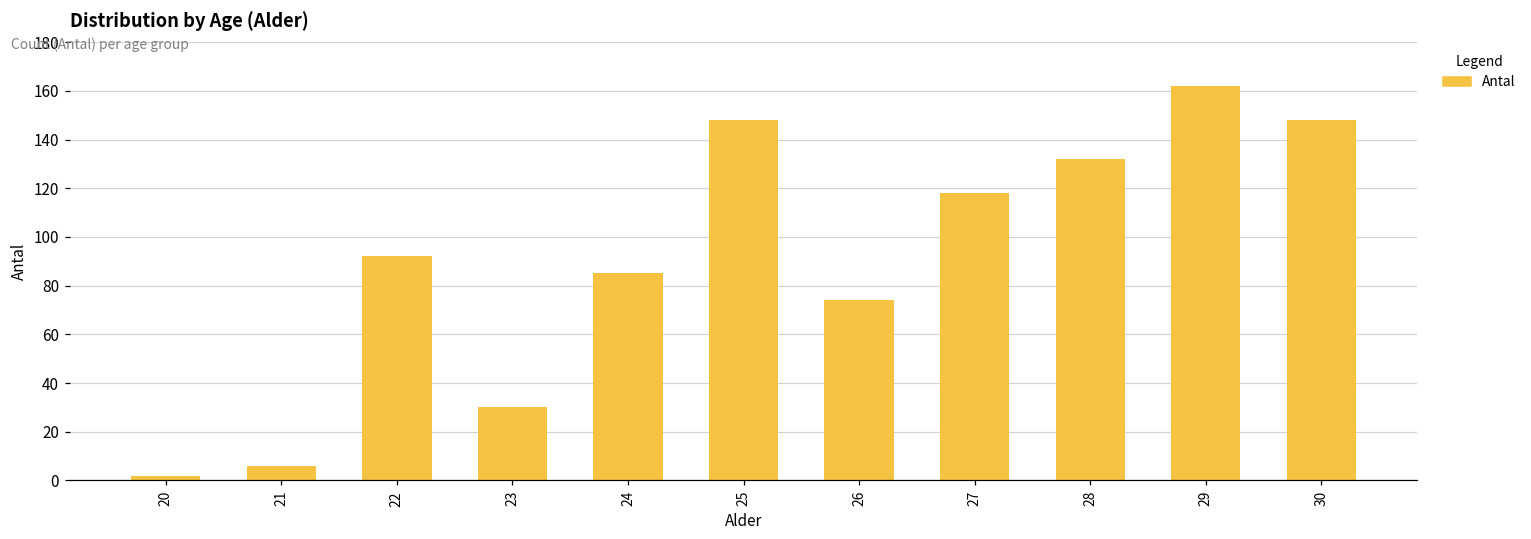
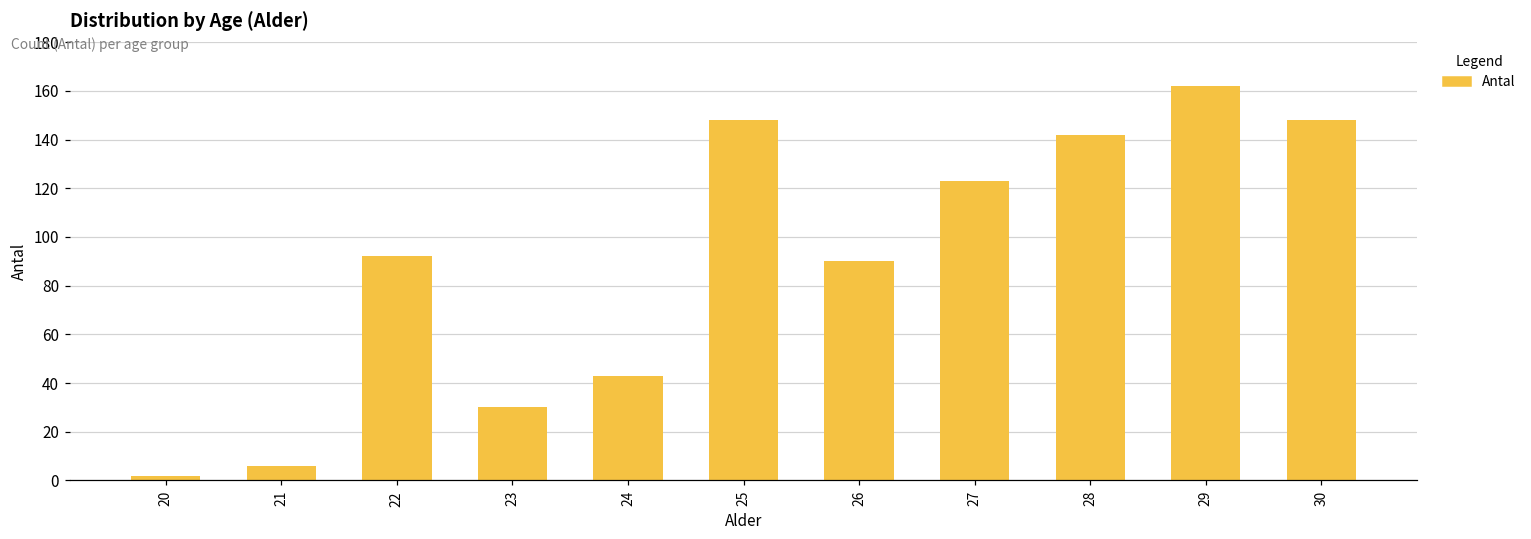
  {
    "20": 2,
    "21": 6,
    "22": 92,
    "23": 30,
-   "24": 85,
+   "24": 43,
    "25": 148,
-   "26": 74,
-   "27": 118,
-   "28": 132,
+   "26": 90,
+   "27": 123,
+   "28": 142,
    "29": 162,
    "30": 148
  }
